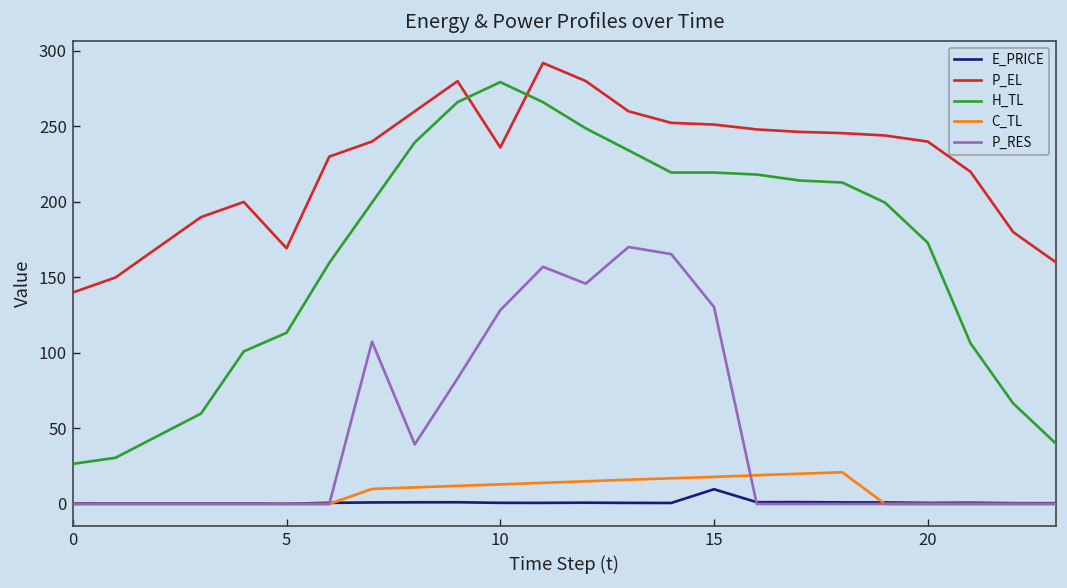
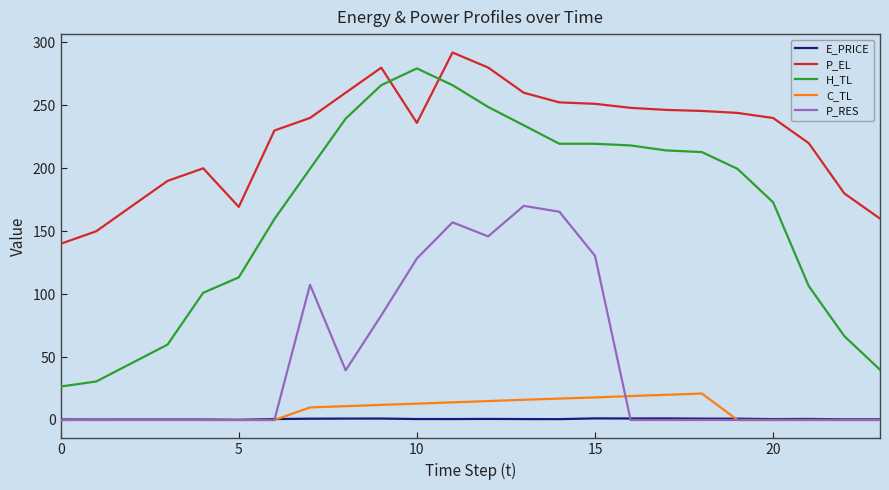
  {
    "E_PRICE": {
      "10": 1,
-     "15": 10
+     "15": 1
    },
    "P_EL": {
      "0": 140,
      "5": 169,
      "10": 236,
      "15": 251,
      "20": 240
    },
    "H_TL": {
      "0": 27,
      "5": 113,
      "10": 279,
      "15": 219,
      "20": 173
    },
    "C_TL": {
      "10": 13,
      "15": 18
    },
    "P_RES": {
      "10": 128,
      "15": 130
    }
  }
